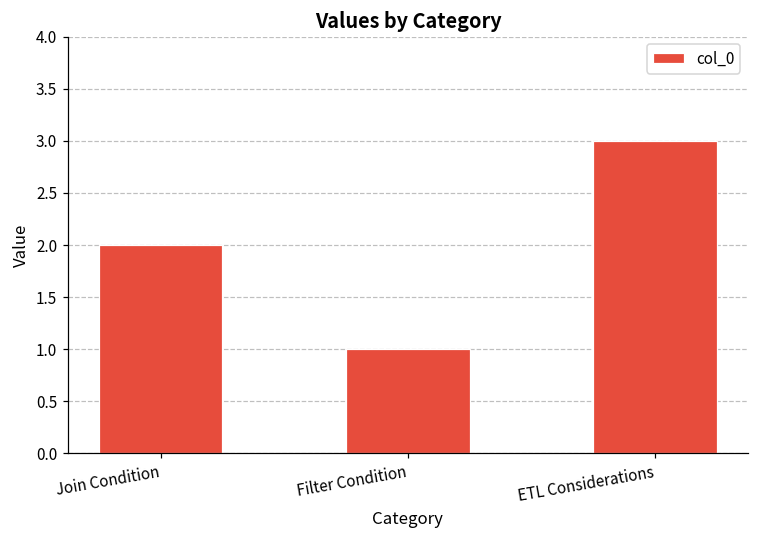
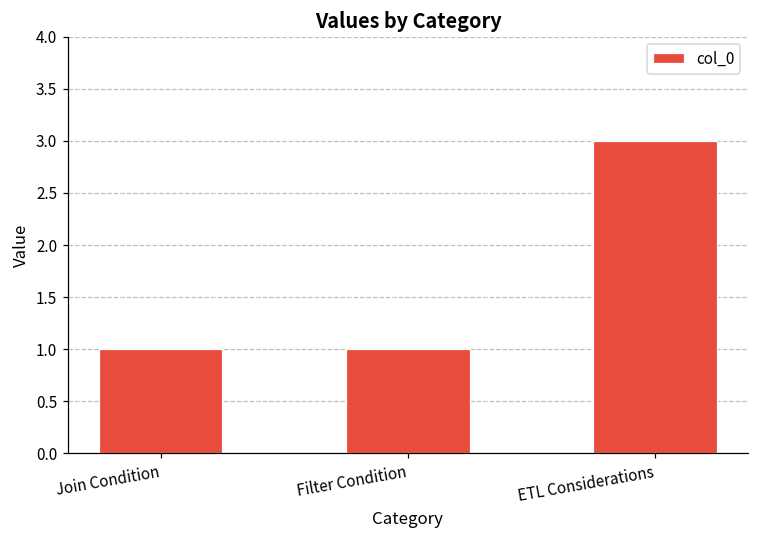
  {
-   "Join Condition": 2,
+   "Join Condition": 1,
    "Filter Condition": 1,
    "ETL Considerations": 3
  }
